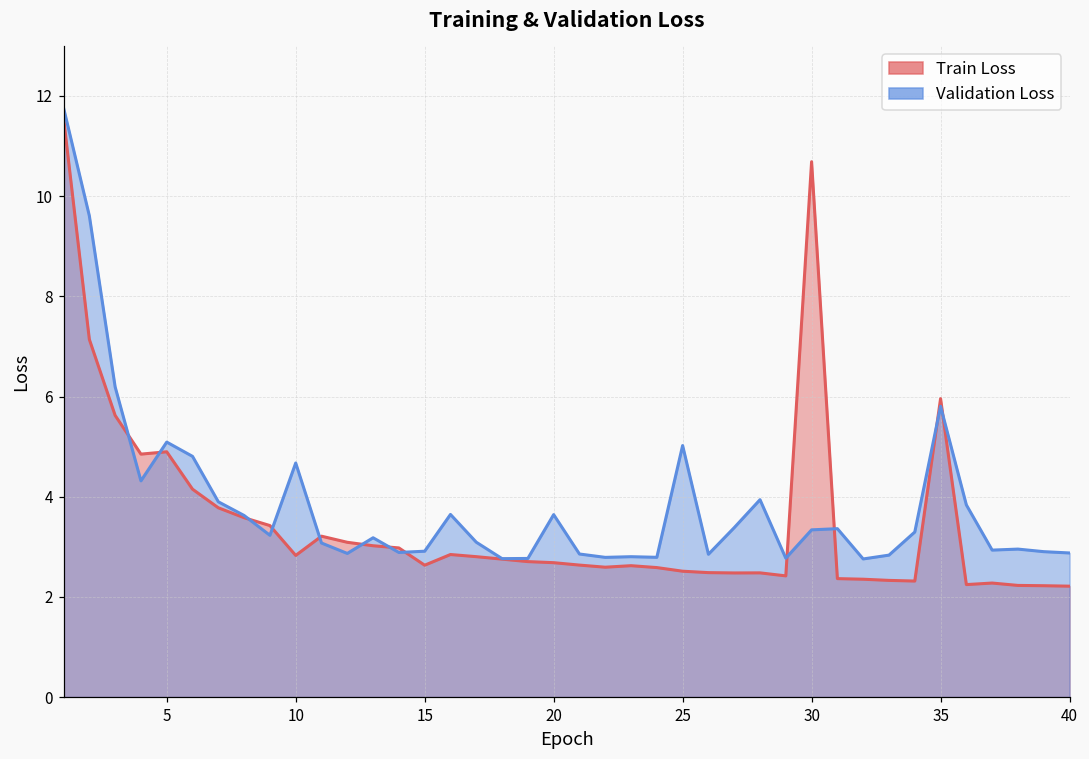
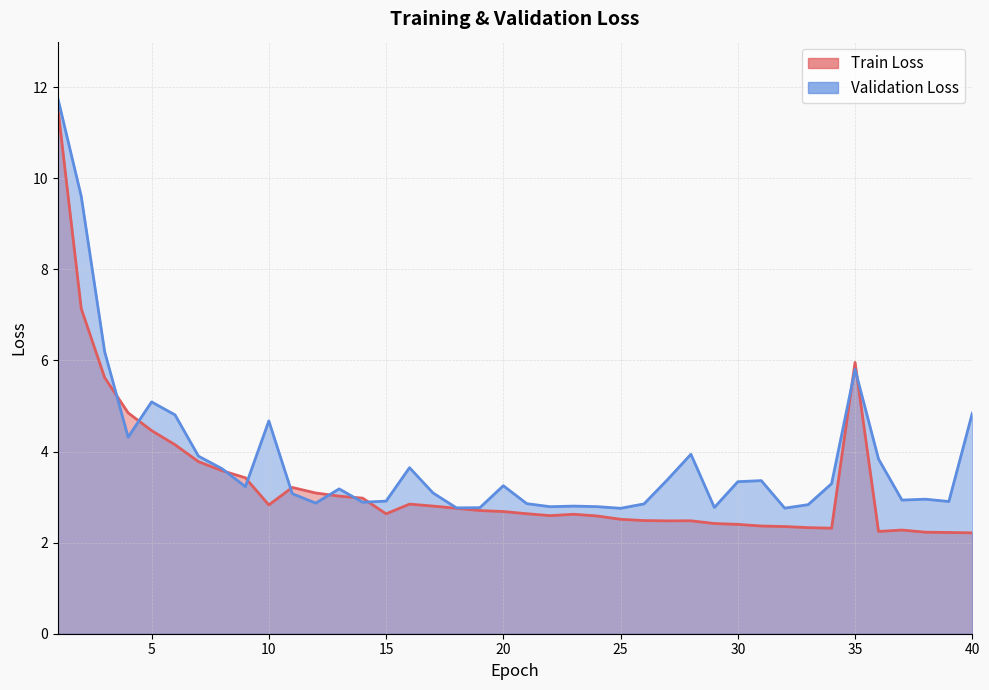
  {
    "Train Loss": {
-     "5": 4.9,
+     "5": 4.5,
      "10": 2.8,
      "15": 2.6,
      "20": 2.7,
      "25": 2.5,
-     "30": 10.7,
+     "30": 2.4,
      "35": 6.0,
      "40": 2.2
    },
    "Validation Loss": {
      "5": 5.1,
      "10": 4.7,
      "15": 2.9,
-     "20": 3.6,
-     "25": 5.0,
+     "20": 3.2,
+     "25": 2.8,
      "30": 3.3,
      "35": 5.8,
-     "40": 2.9
+     "40": 4.8
    }
  }
